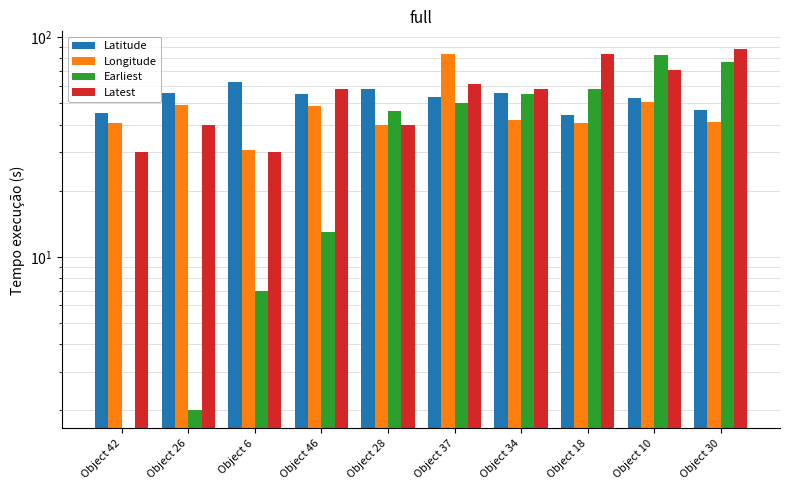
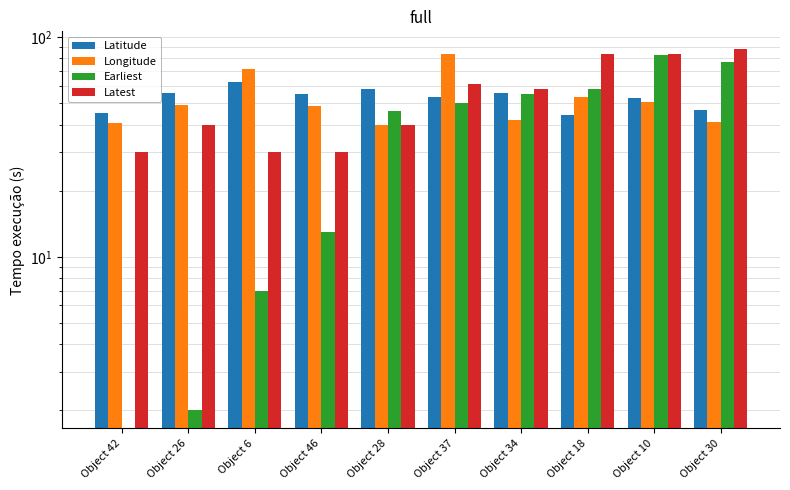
  {
    "Latitude": {
      "Object 42": 45,
      "Object 26": 56,
      "Object 6": 62,
      "Object 46": 55,
      "Object 28": 58,
      "Object 37": 53,
      "Object 34": 56,
      "Object 18": 44,
      "Object 10": 53,
      "Object 30": 47
    },
    "Longitude": {
      "Object 42": 41,
      "Object 26": 49,
-     "Object 6": 31,
+     "Object 6": 72,
      "Object 46": 49,
      "Object 28": 40,
      "Object 37": 84,
      "Object 34": 42,
-     "Object 18": 41,
+     "Object 18": 54,
      "Object 10": 51,
      "Object 30": 41
    },
    "Earliest": {
      "Object 26": 2,
      "Object 6": 7,
      "Object 46": 13,
      "Object 28": 46,
      "Object 37": 50,
      "Object 34": 55,
      "Object 18": 58,
      "Object 10": 83,
      "Object 30": 77
    },
    "Latest": {
      "Object 42": 30,
      "Object 26": 40,
      "Object 6": 30,
-     "Object 46": 58,
+     "Object 46": 30,
      "Object 28": 40,
      "Object 37": 61,
      "Object 34": 58,
      "Object 18": 84,
-     "Object 10": 71,
+     "Object 10": 84,
      "Object 30": 88
    }
  }
